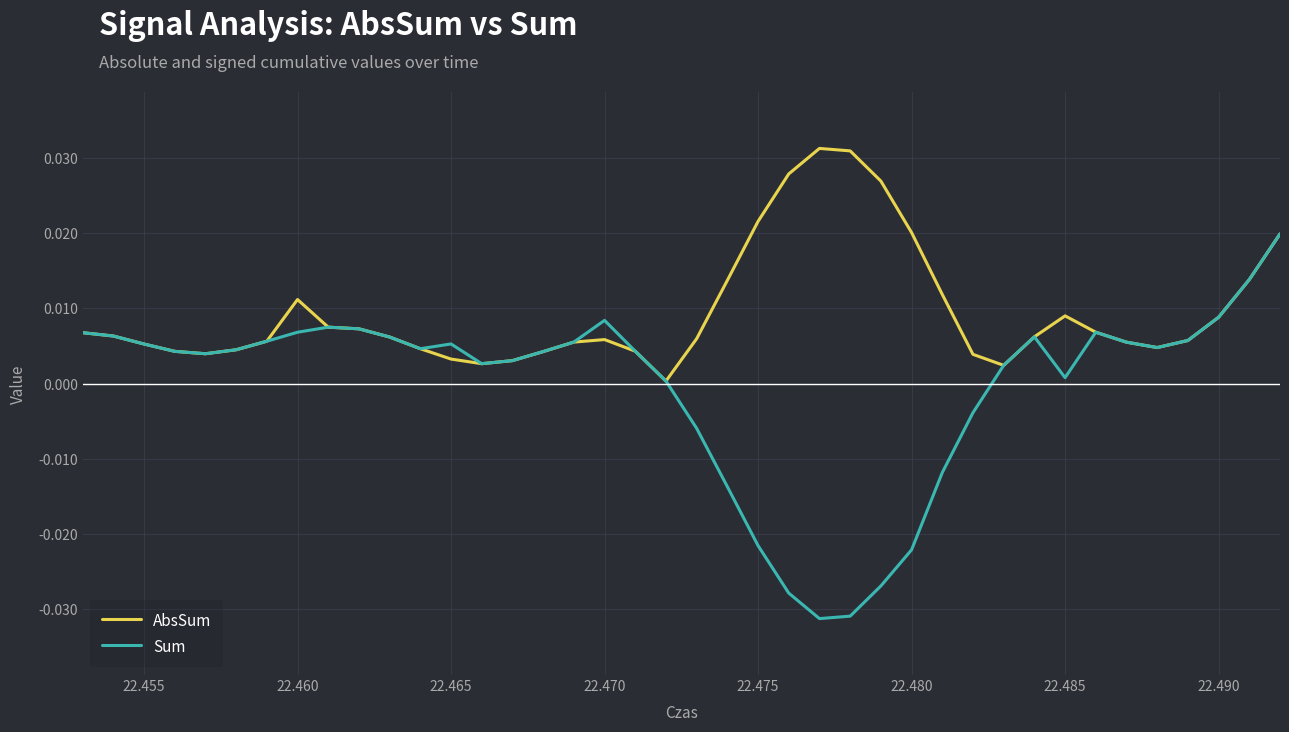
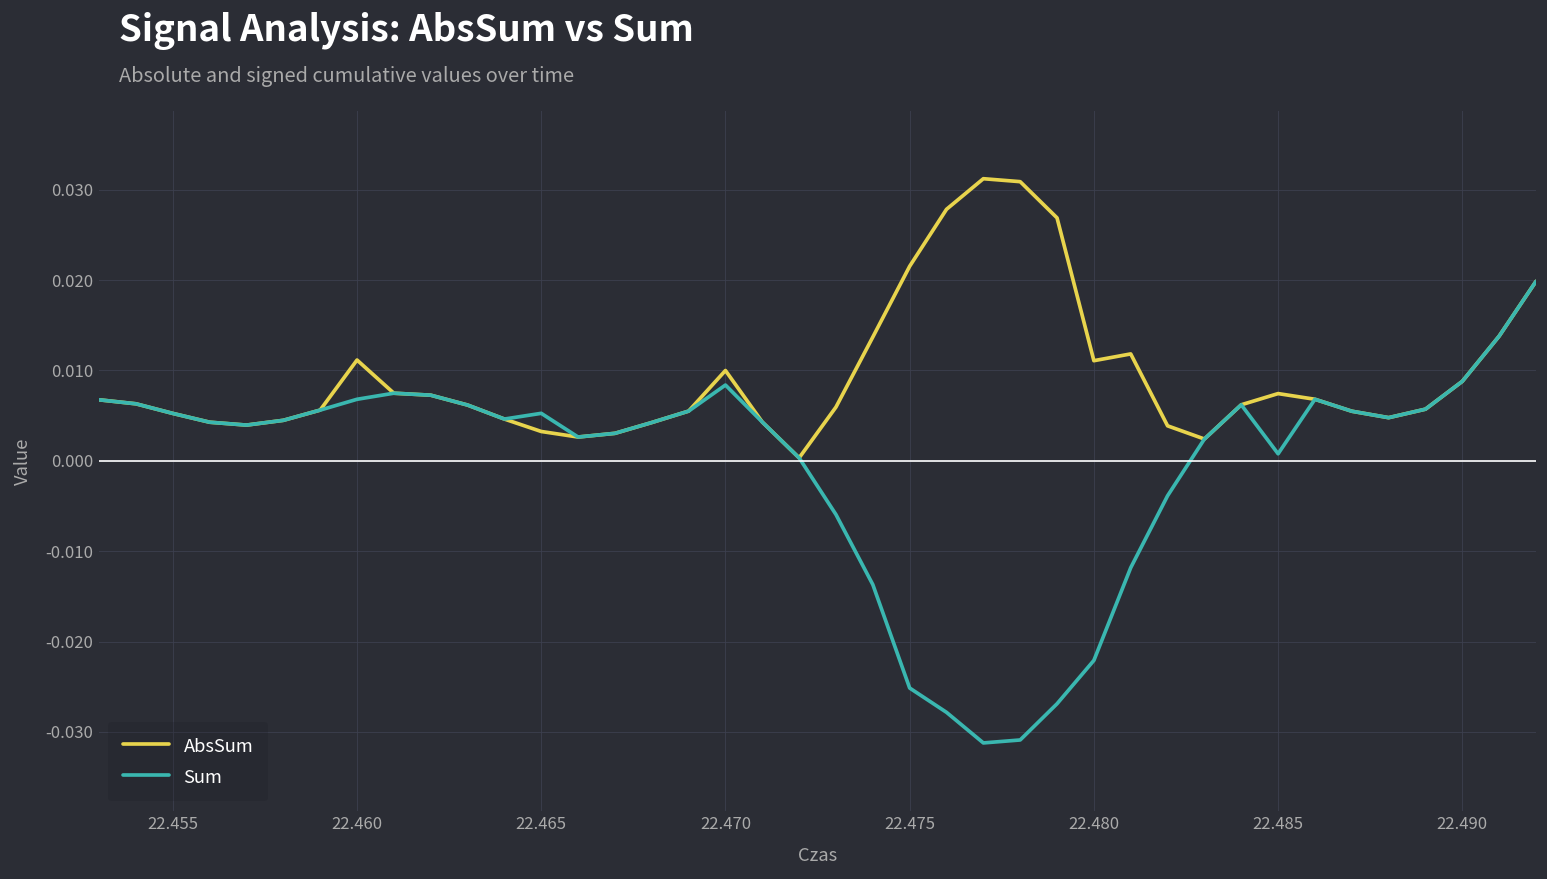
  {
    "AbsSum": {
      "22.460": 0.011,
      "22.465": 0.003,
-     "22.470": 0.006,
+     "22.470": 0.010,
      "22.475": 0.022,
-     "22.480": 0.020,
-     "22.485": 0.009
+     "22.480": 0.011,
+     "22.485": 0.007
    },
    "Sum": {
      "22.460": 0.007,
      "22.465": 0.005,
      "22.470": 0.008,
-     "22.475": -0.022,
+     "22.475": -0.025,
      "22.480": -0.022,
      "22.485": 0.001
    }
  }
